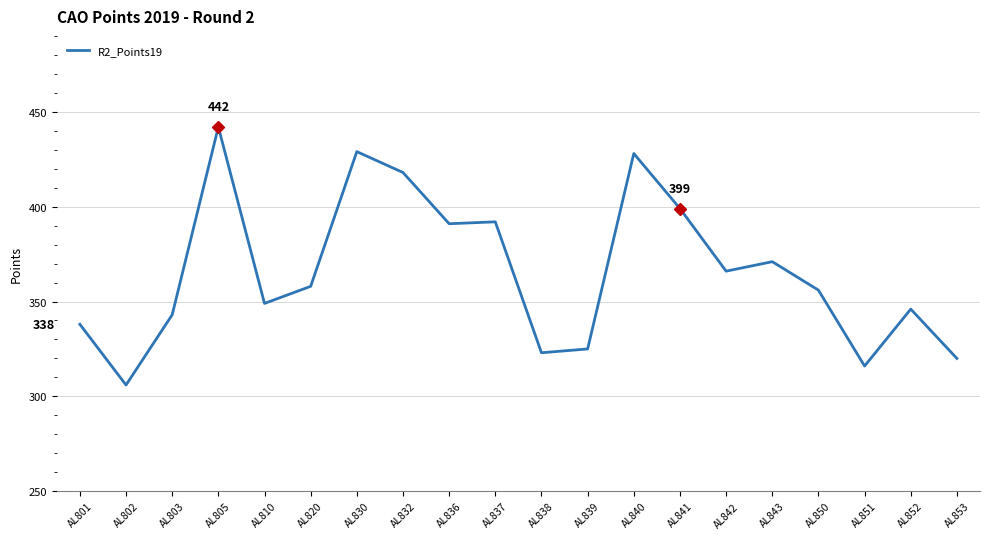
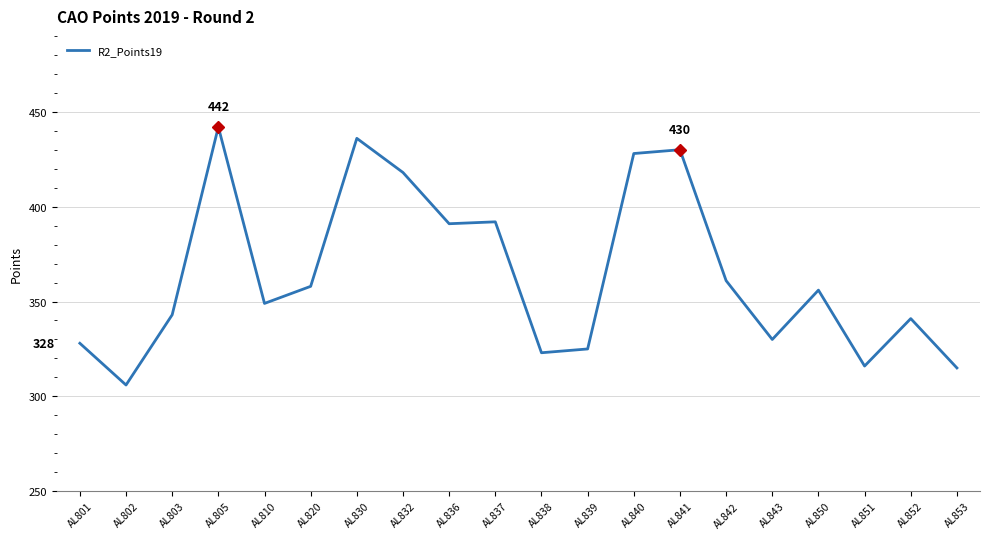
  {
    "R2_Points19": {
-     "AL801": 338,
-     "AL830": 429,
-     "AL841": 399,
-     "AL842": 366,
-     "AL843": 371,
-     "AL852": 346,
-     "AL853": 320
+     "AL801": 328,
+     "AL830": 436,
+     "AL841": 430,
+     "AL842": 361,
+     "AL843": 330,
+     "AL852": 341,
+     "AL853": 315
    }
  }
